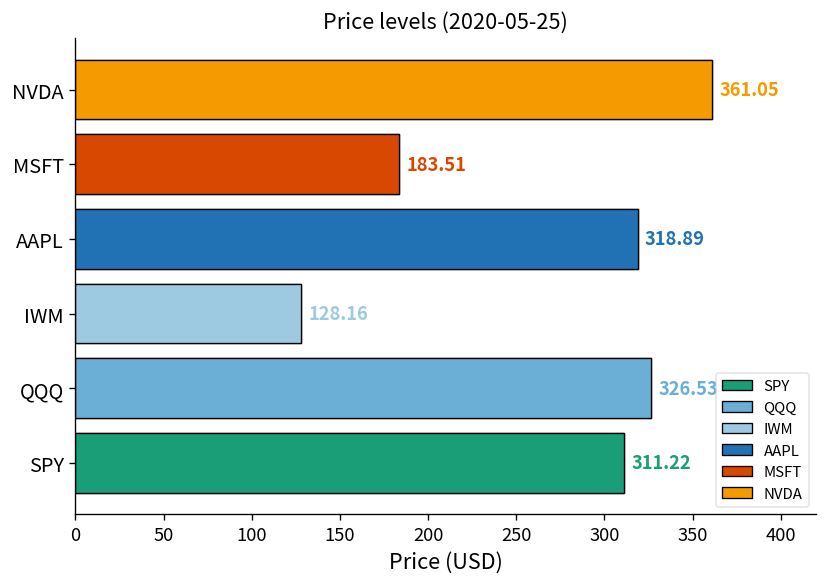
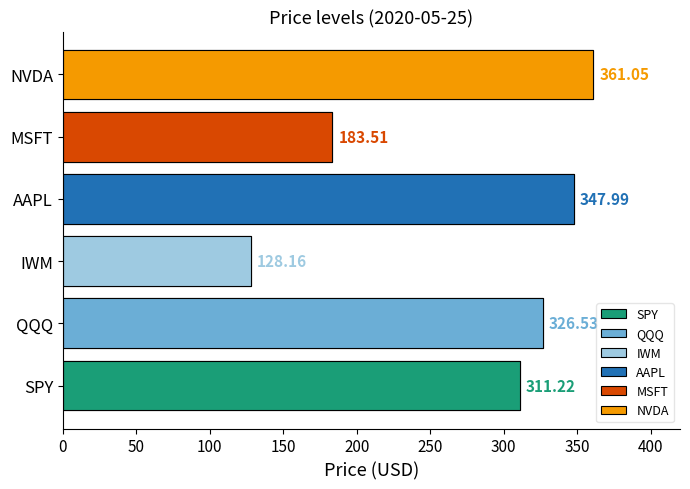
  {
    "AAPL": {
-     "AAPL": 318.89
+     "AAPL": 347.99
    },
    "MSFT": {
      "MSFT": 183.51
    },
    "NVDA": {
      "NVDA": 361.05
    }
  }
